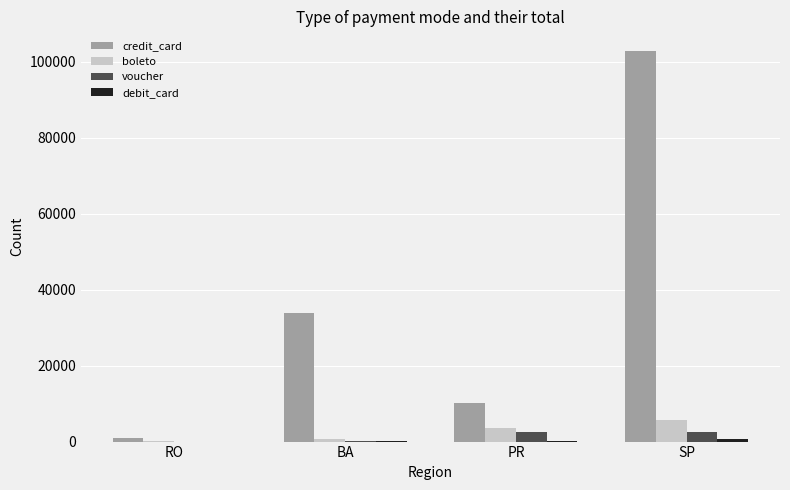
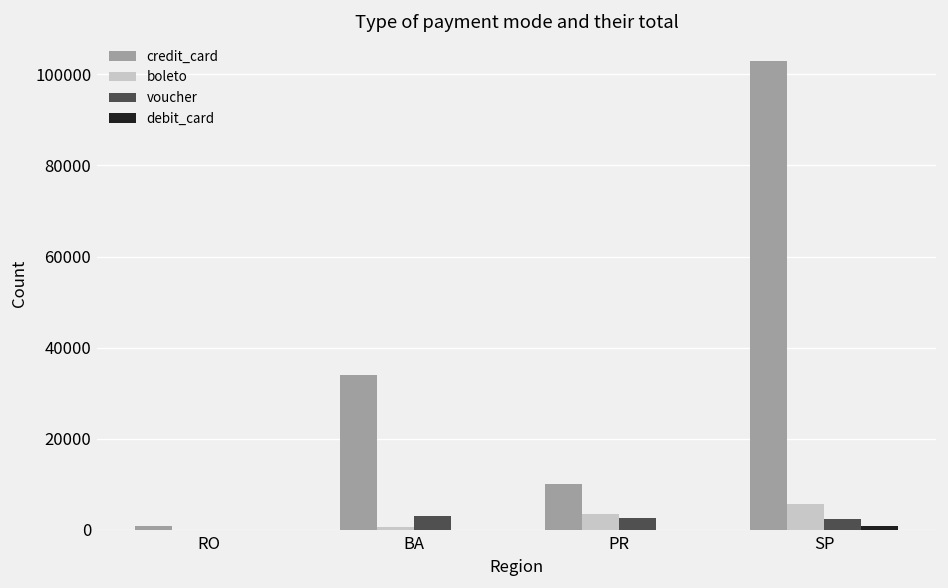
  {
    "credit_card": {
      "RO": 1000,
      "BA": 34000,
      "PR": 10000,
      "SP": 103000
    },
    "boleto": {
      "PR": 4000,
      "SP": 6000
    },
    "voucher": {
-     "BA": 0,
+     "BA": 3000,
      "PR": 3000,
      "SP": 2000
    },
    "debit_card": {
      "SP": 1000
    }
  }
